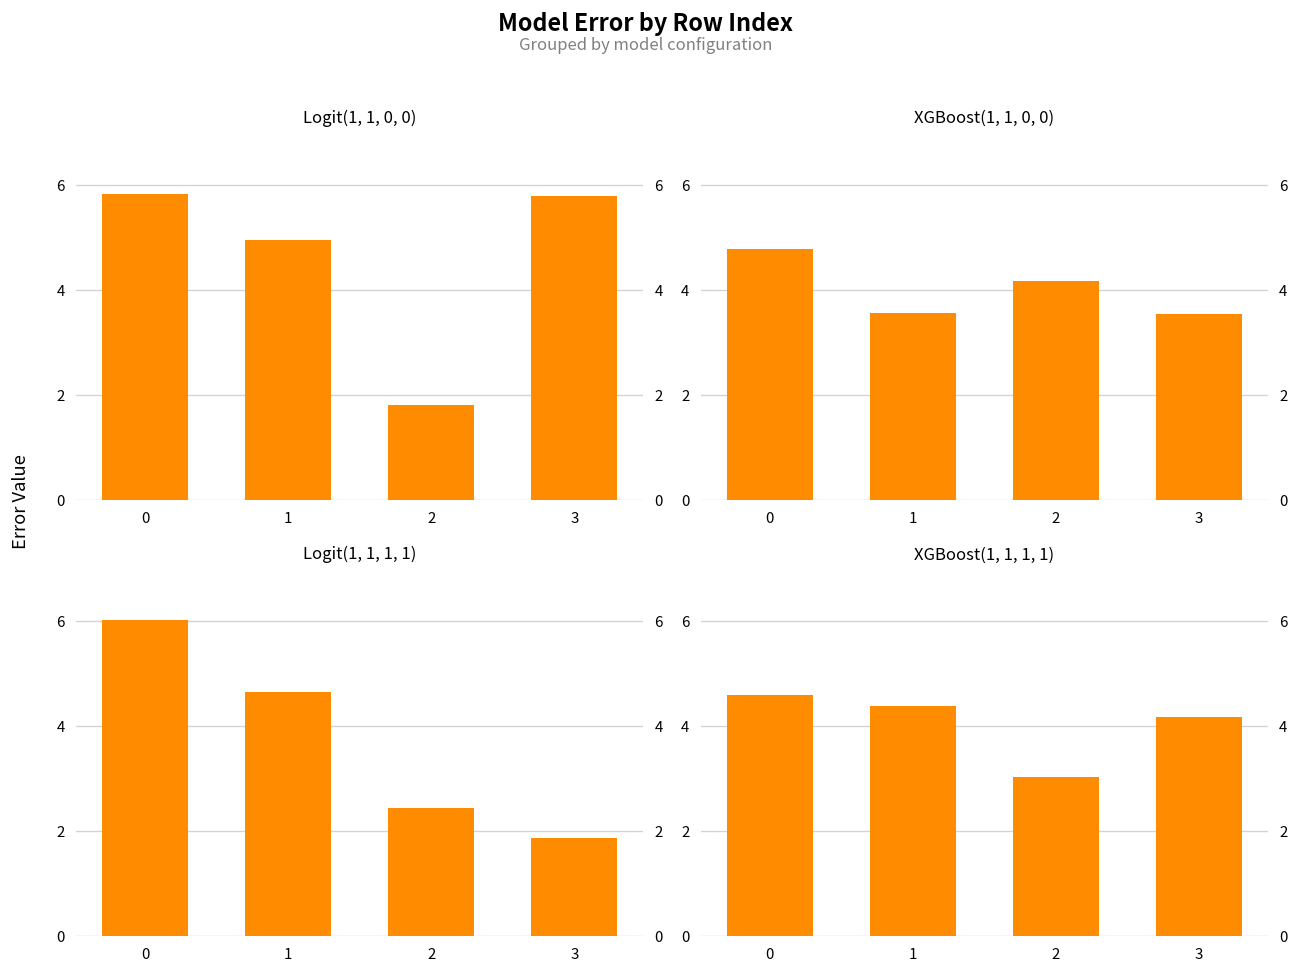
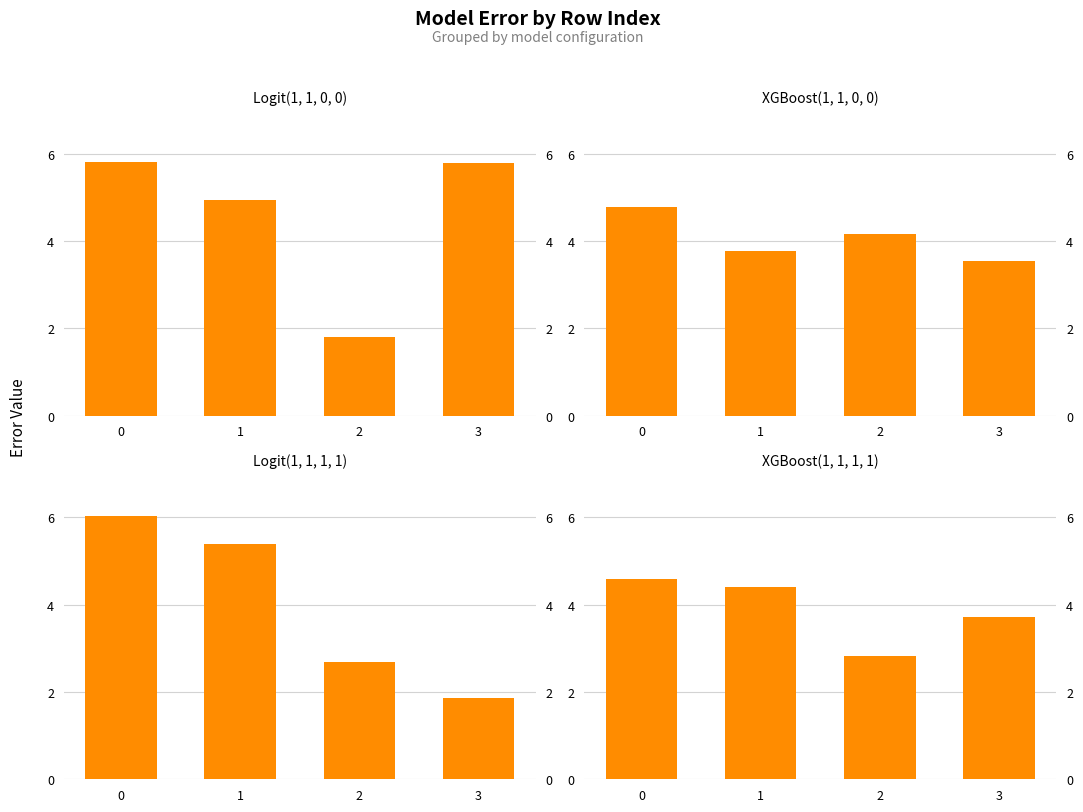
  {
    "Logit(1, 1, 0, 0)": {
      "0": 5.8,
      "1": 4.9,
      "2": 1.8,
      "3": 5.8
    },
    "XGBoost(1, 1, 0, 0)": {
      "0": 4.8,
-     "1": 3.6,
+     "1": 3.8,
      "2": 4.2,
      "3": 3.5
    },
    "Logit(1, 1, 1, 1)": {
      "0": 6.0,
-     "1": 4.7,
-     "2": 2.4,
+     "1": 5.4,
+     "2": 2.7,
      "3": 1.9
    },
    "XGBoost(1, 1, 1, 1)": {
      "0": 4.6,
      "1": 4.4,
-     "2": 3.0,
-     "3": 4.2
+     "2": 2.8,
+     "3": 3.7
    }
  }
